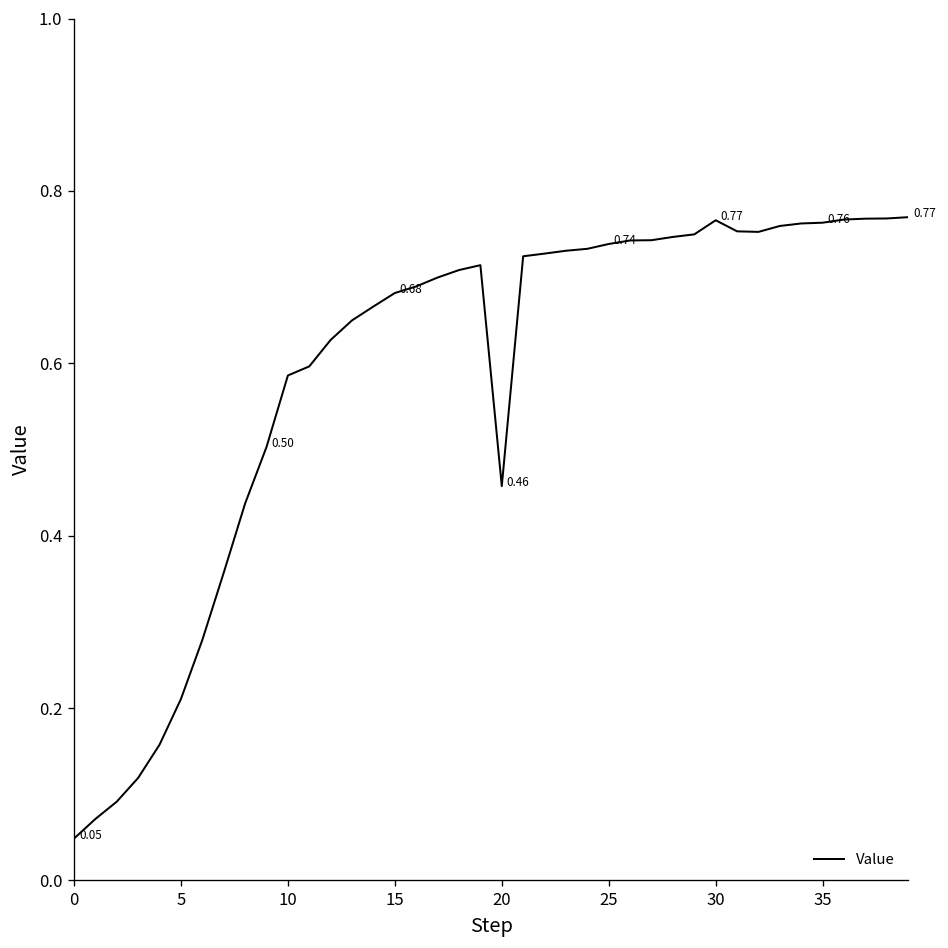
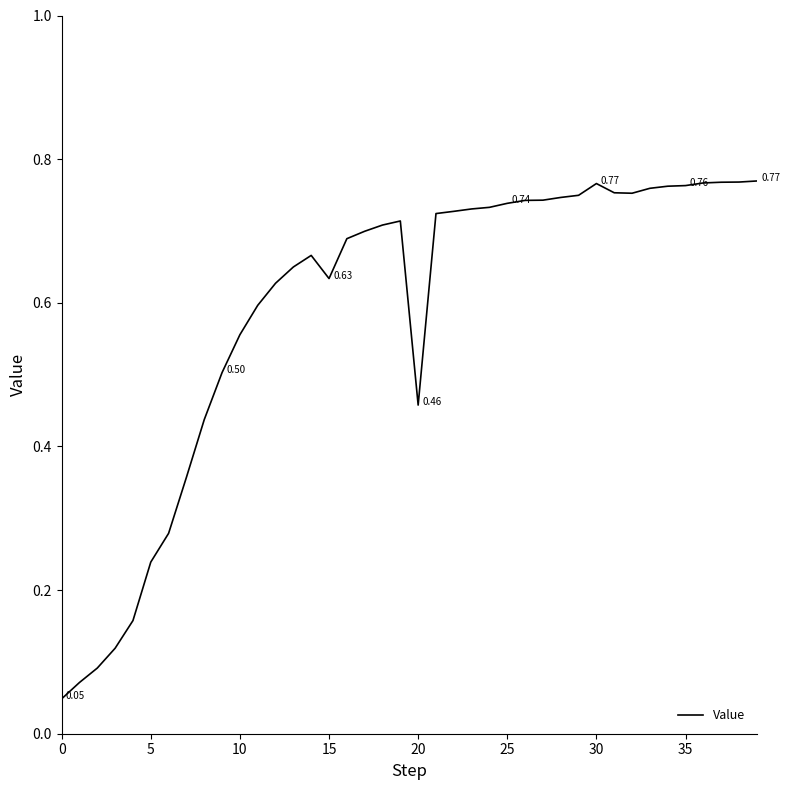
  {
    "0": 0.05,
-   "5": 0.21,
-   "10": 0.59,
-   "15": 0.68,
+   "5": 0.24,
+   "10": 0.56,
+   "15": 0.63,
    "20": 0.46,
    "30": 0.77
  }
